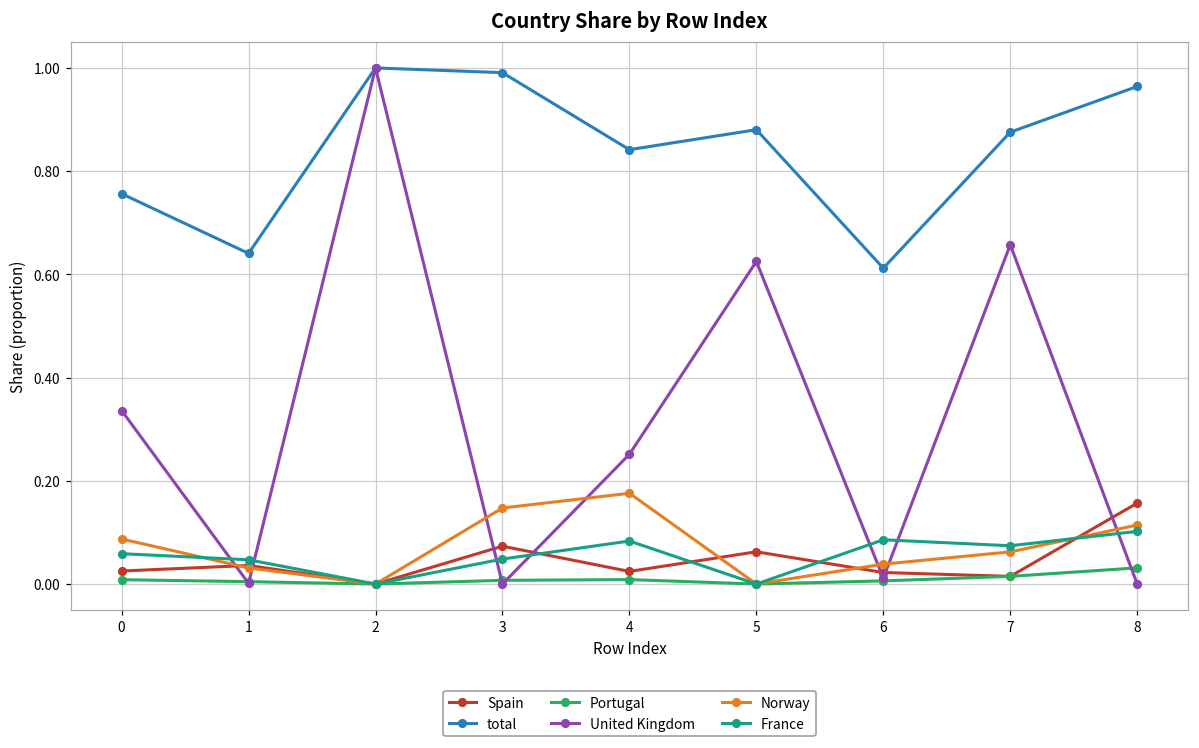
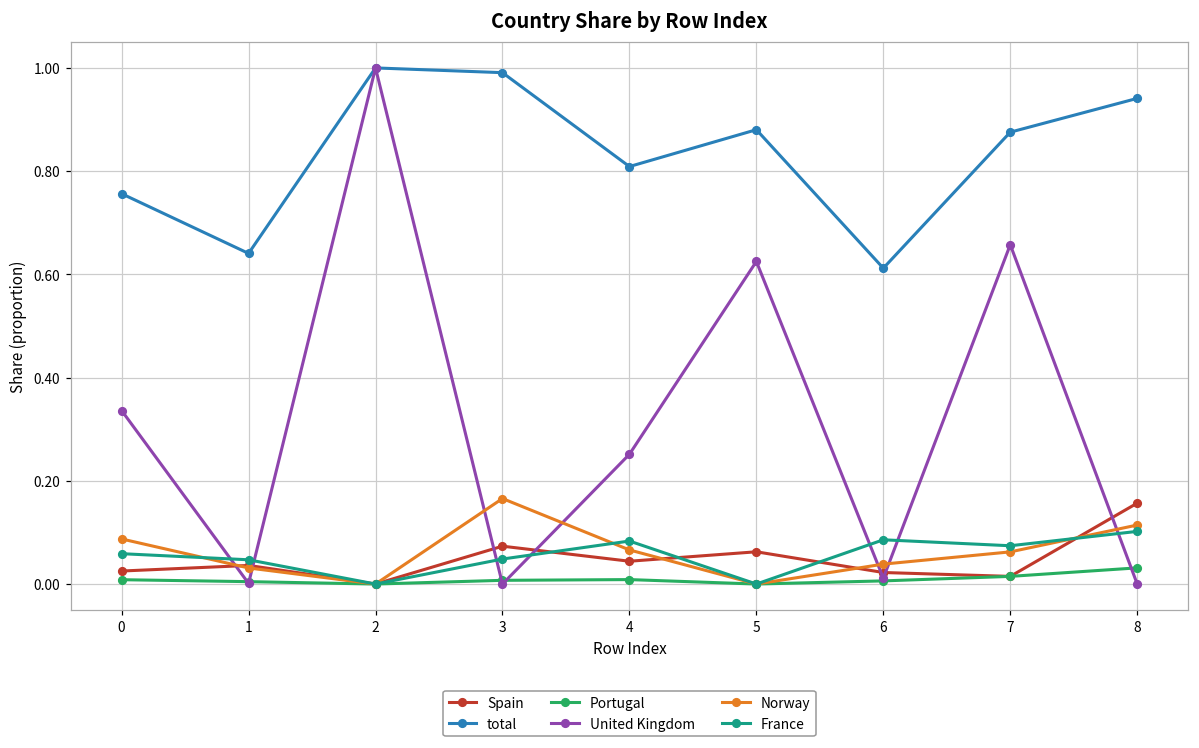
  {
    "Spain": {
      "0": 0.03,
      "3": 0.07,
-     "4": 0.02,
+     "4": 0.04,
      "5": 0.06,
      "6": 0.02,
      "8": 0.16
    },
    "total": {
      "0": 0.76,
      "1": 0.64,
      "3": 0.99,
-     "4": 0.84,
+     "4": 0.81,
      "5": 0.88,
      "6": 0.61,
      "7": 0.88,
-     "8": 0.96
+     "8": 0.94
    },
    "United Kingdom": {
      "0": 0.34,
      "3": 0.00,
      "4": 0.25,
      "5": 0.63,
      "7": 0.66,
      "8": 0.00
    },
    "Norway": {
      "0": 0.09,
-     "3": 0.15,
-     "4": 0.18,
+     "3": 0.17,
+     "4": 0.07,
      "6": 0.04,
      "7": 0.06,
      "8": 0.11
    }
  }
